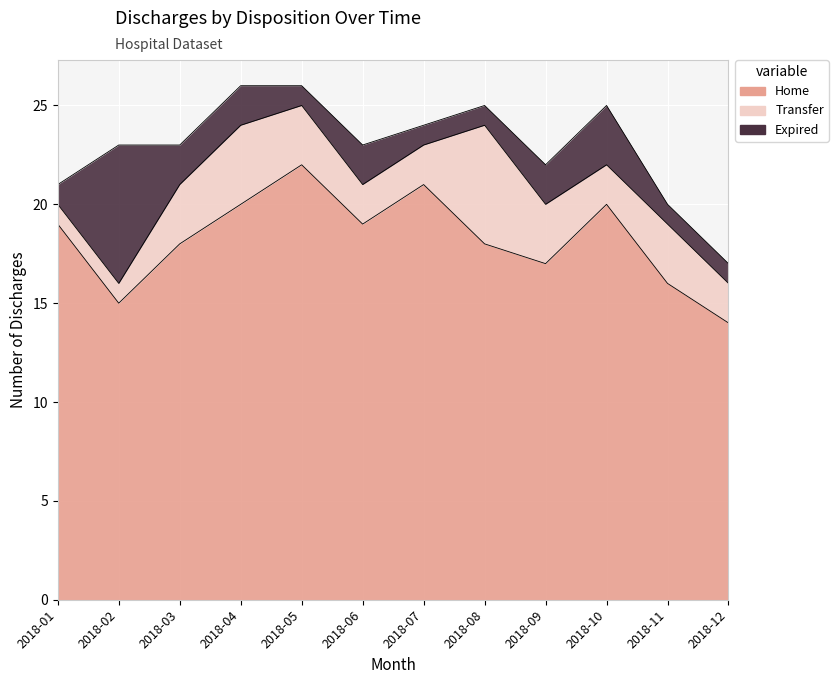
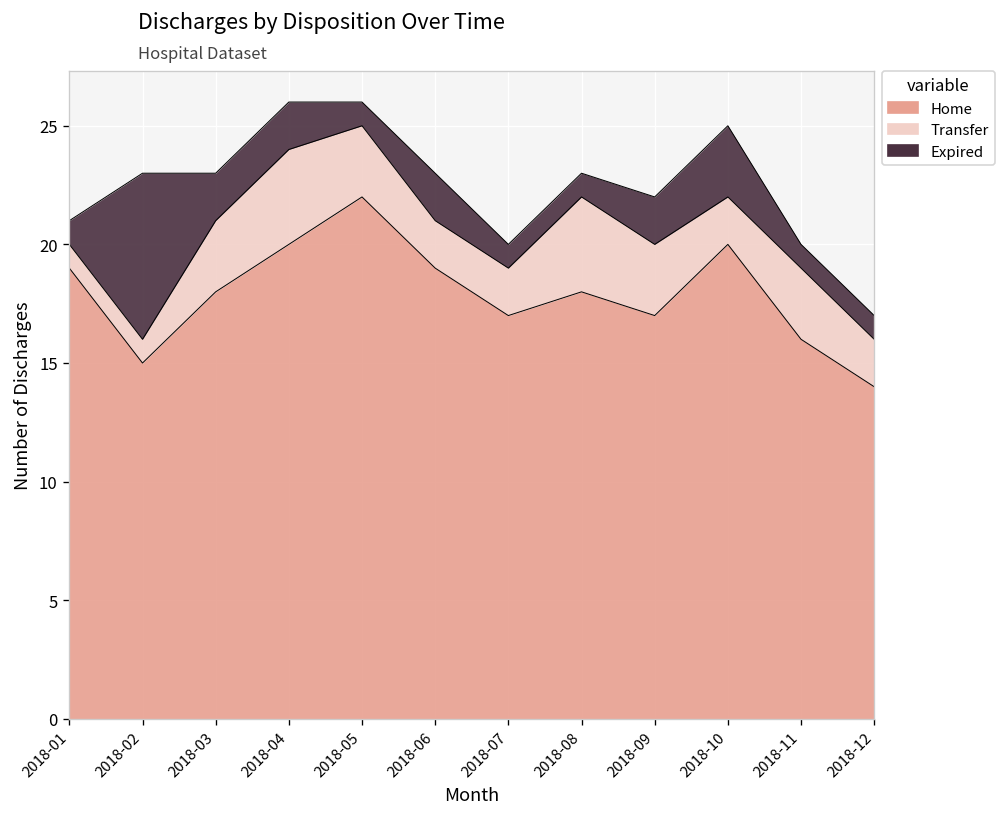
  {
    "Home": {
      "2018-01": 19,
      "2018-02": 15,
      "2018-03": 18,
      "2018-04": 20,
      "2018-05": 22,
      "2018-06": 19,
-     "2018-07": 21,
+     "2018-07": 17,
      "2018-08": 18,
      "2018-09": 17,
      "2018-10": 20,
      "2018-11": 16,
      "2018-12": 14
    },
    "Transfer": {
      "2018-01": 1,
      "2018-02": 1,
      "2018-03": 3,
      "2018-04": 4,
      "2018-05": 3,
      "2018-06": 2,
      "2018-07": 2,
-     "2018-08": 6,
+     "2018-08": 4,
      "2018-09": 3,
      "2018-10": 2,
      "2018-11": 3,
      "2018-12": 2
    },
    "Expired": {
      "2018-01": 1,
      "2018-02": 7,
      "2018-03": 2,
      "2018-04": 2,
      "2018-05": 1,
      "2018-06": 2,
      "2018-07": 1,
      "2018-08": 1,
      "2018-09": 2,
      "2018-10": 3,
      "2018-11": 1,
      "2018-12": 1
    }
  }
